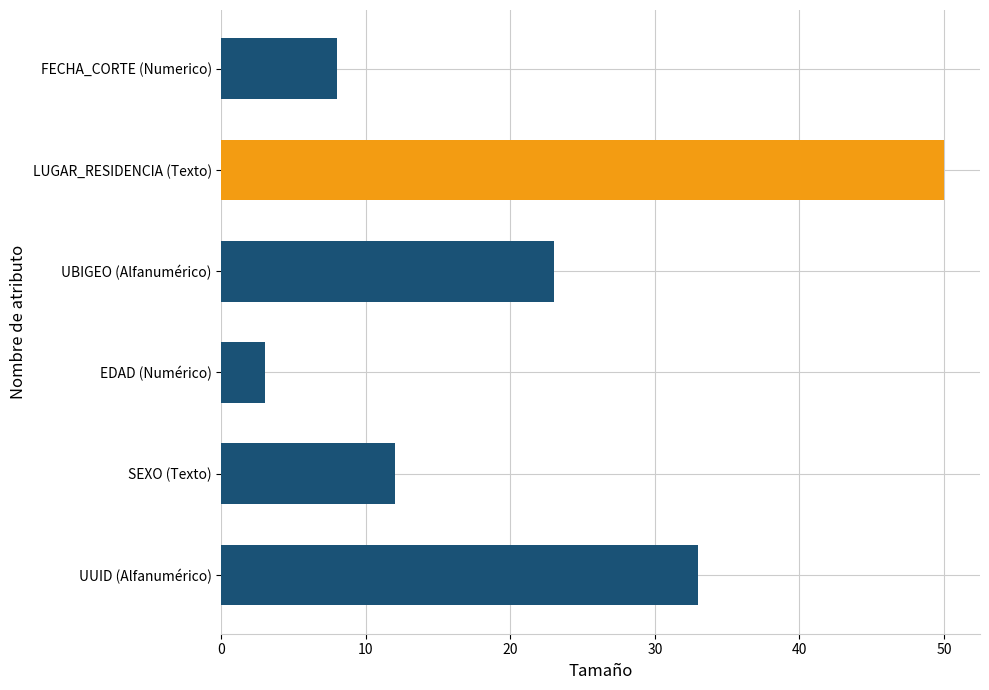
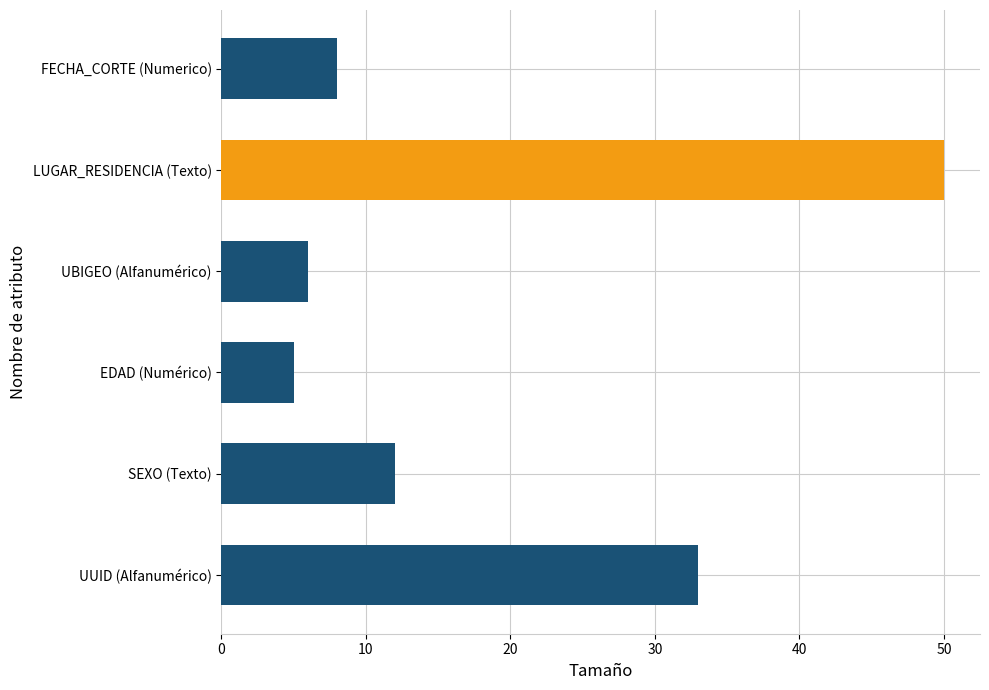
  {
    "FECHA_CORTE (Numerico)": 8,
    "LUGAR_RESIDENCIA (Texto)": 50,
-   "UBIGEO (Alfanumérico)": 23,
-   "EDAD (Numérico)": 3,
+   "UBIGEO (Alfanumérico)": 6,
+   "EDAD (Numérico)": 5,
    "SEXO (Texto)": 12,
    "UUID (Alfanumérico)": 33
  }
